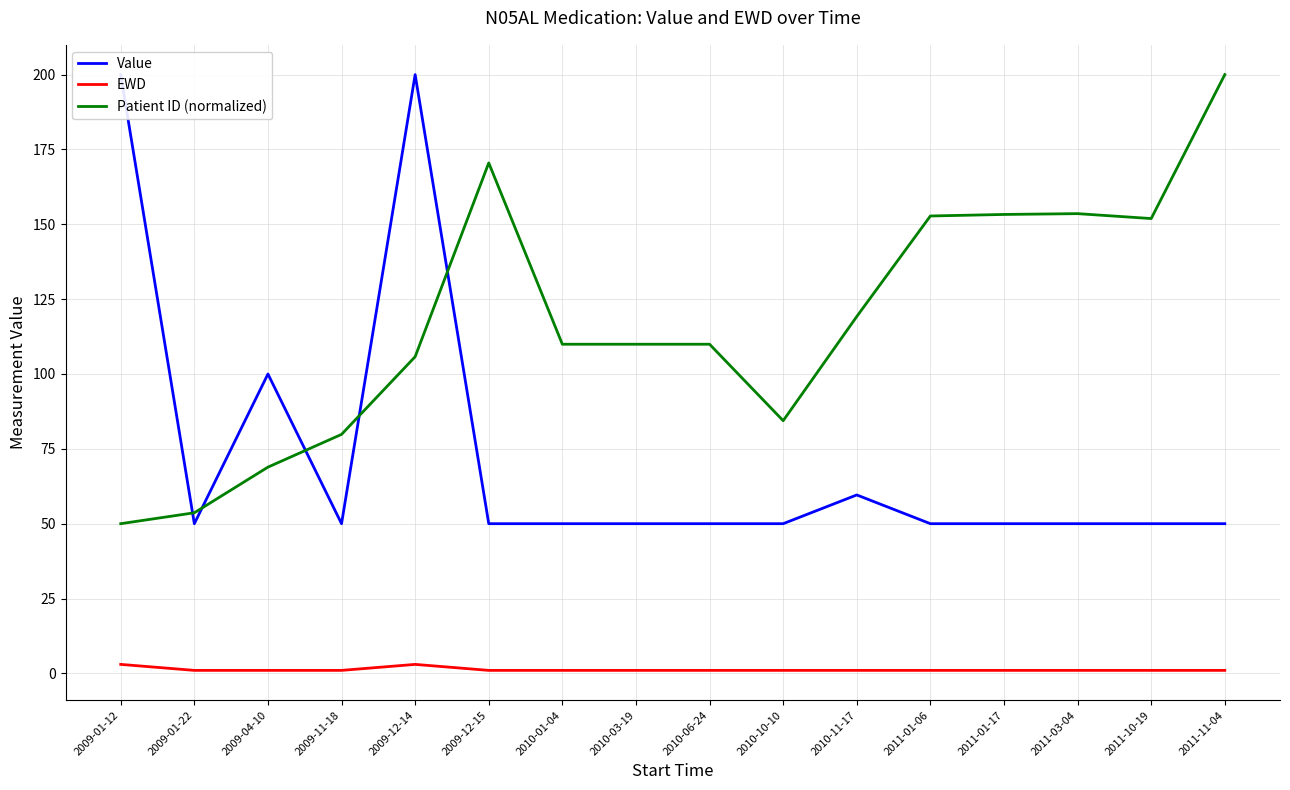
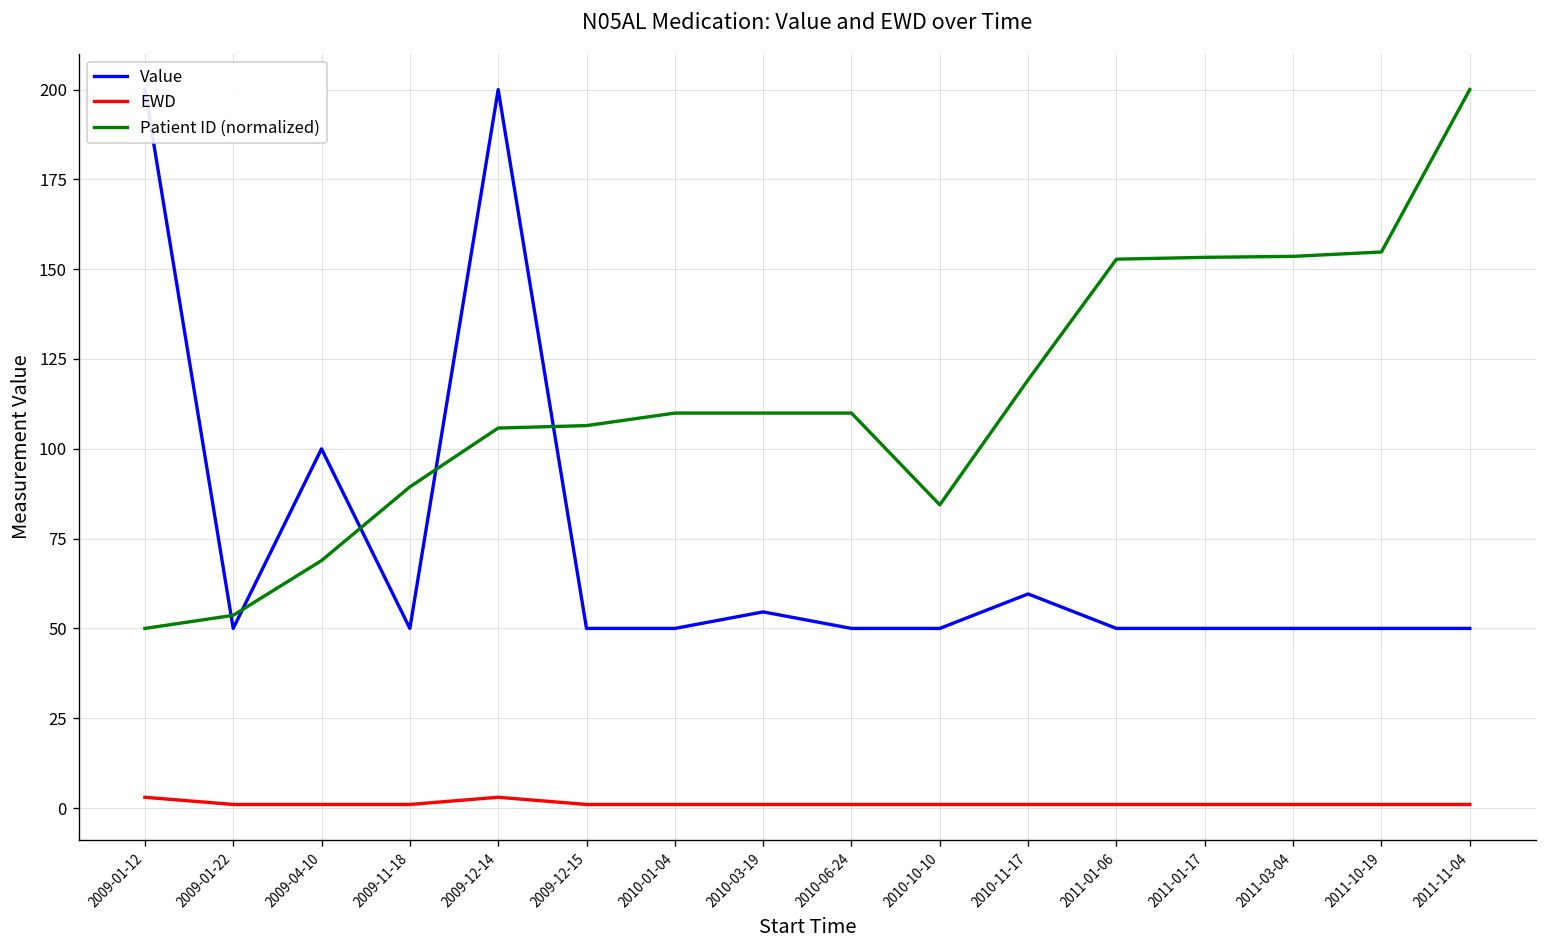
  {
    "Value": {
      "2009-01-22": 50,
      "2009-04-10": 100,
      "2009-11-18": 50,
      "2009-12-14": 200,
      "2009-12-15": 50,
      "2010-01-04": 50,
-     "2010-03-19": 50,
+     "2010-03-19": 55,
      "2010-06-24": 50,
      "2010-10-10": 50,
      "2010-11-17": 60,
      "2011-01-06": 50,
      "2011-01-17": 50,
      "2011-03-04": 50,
      "2011-10-19": 50,
      "2011-11-04": 50
    },
    "EWD": {
      "2009-01-12": 3,
      "2009-01-22": 1,
      "2009-04-10": 1,
      "2009-11-18": 1,
      "2009-12-14": 3,
      "2009-12-15": 1,
      "2010-01-04": 1,
      "2010-03-19": 1,
      "2010-06-24": 1,
      "2010-10-10": 1,
      "2010-11-17": 1,
      "2011-01-06": 1,
      "2011-01-17": 1,
      "2011-03-04": 1,
      "2011-10-19": 1,
      "2011-11-04": 1
    },
    "Patient ID (normalized)": {
      "2009-01-12": 50,
      "2009-01-22": 54,
      "2009-04-10": 69,
-     "2009-11-18": 80,
+     "2009-11-18": 89,
      "2009-12-14": 106,
-     "2009-12-15": 171,
+     "2009-12-15": 106,
      "2010-01-04": 110,
      "2010-03-19": 110,
      "2010-06-24": 110,
      "2010-10-10": 84,
      "2010-11-17": 119,
      "2011-01-06": 153,
      "2011-01-17": 153,
      "2011-03-04": 154,
-     "2011-10-19": 152,
+     "2011-10-19": 155,
      "2011-11-04": 200
    }
  }
